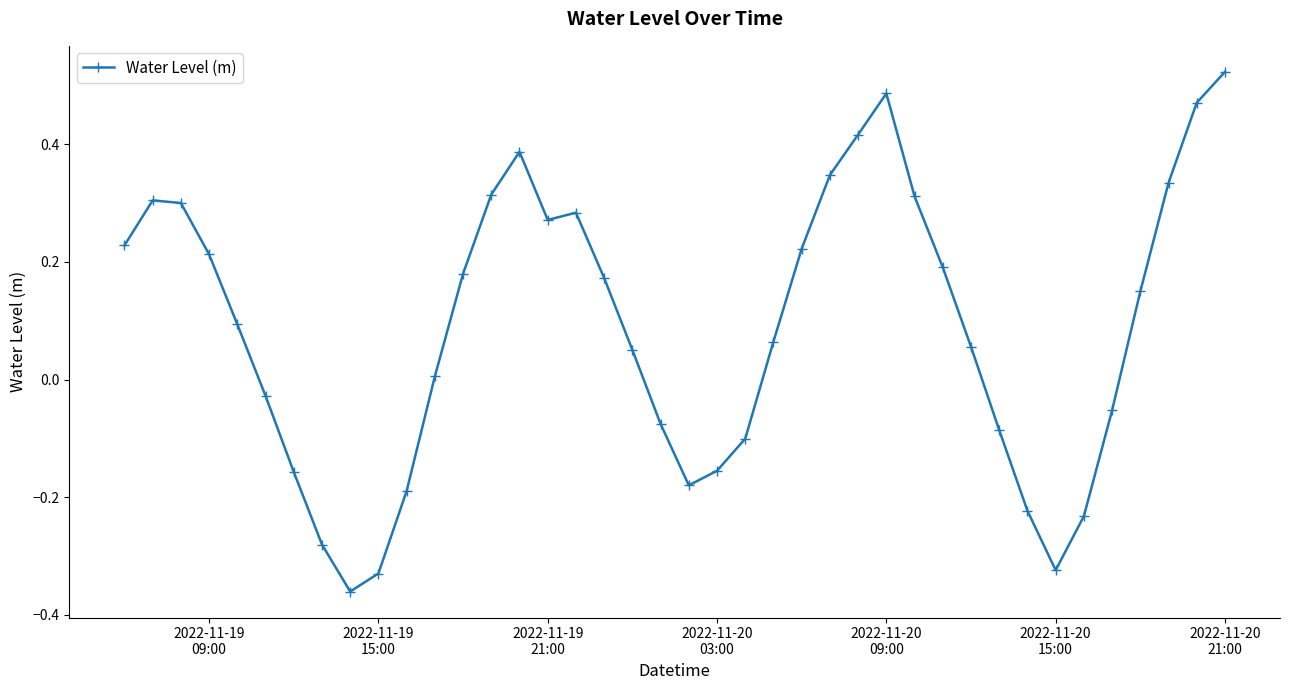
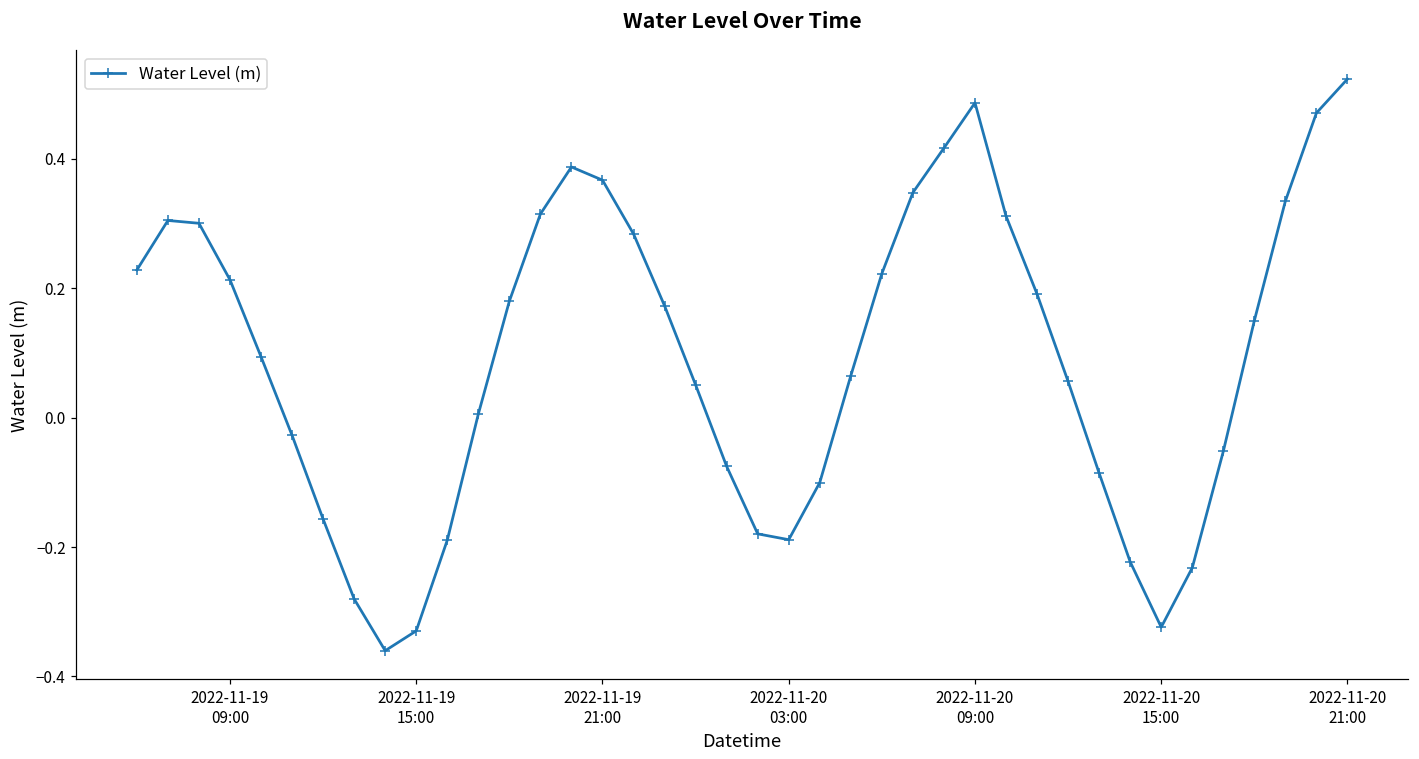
  {
    "2022-11-19 09:00": 0.21,
    "2022-11-19 15:00": -0.33,
-   "2022-11-19 21:00": 0.27,
-   "2022-11-20 03:00": -0.16,
+   "2022-11-19 21:00": 0.37,
+   "2022-11-20 03:00": -0.19,
    "2022-11-20 09:00": 0.49,
    "2022-11-20 15:00": -0.32,
    "2022-11-20 21:00": 0.52
  }
